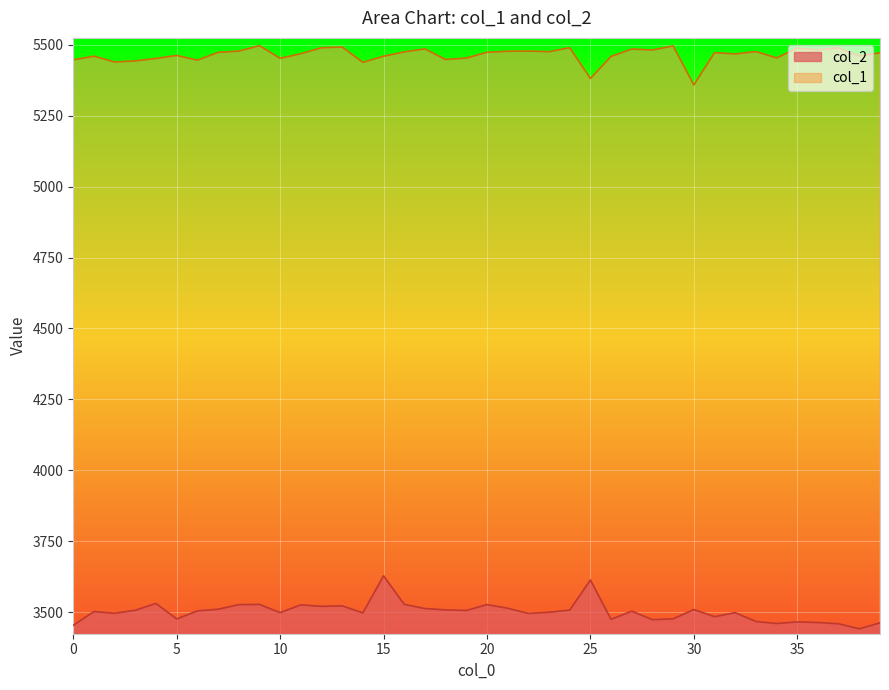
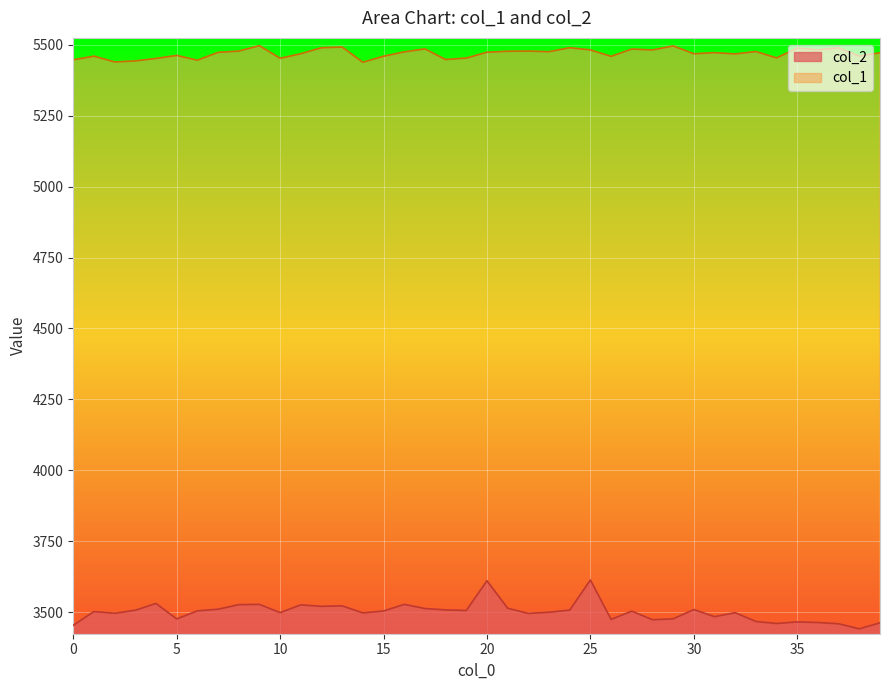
  {
    "col_2": {
      "0": 3450,
      "5": 3480,
      "10": 3500,
-     "15": 3630,
-     "20": 3530,
+     "15": 3500,
+     "20": 3610,
      "25": 3610,
      "30": 3510,
      "35": 3470
    },
    "col_1": {
      "0": 5450,
      "5": 5460,
      "10": 5450,
      "15": 5460,
      "20": 5470,
-     "25": 5380,
-     "30": 5360
+     "25": 5480,
+     "30": 5470
    }
  }
